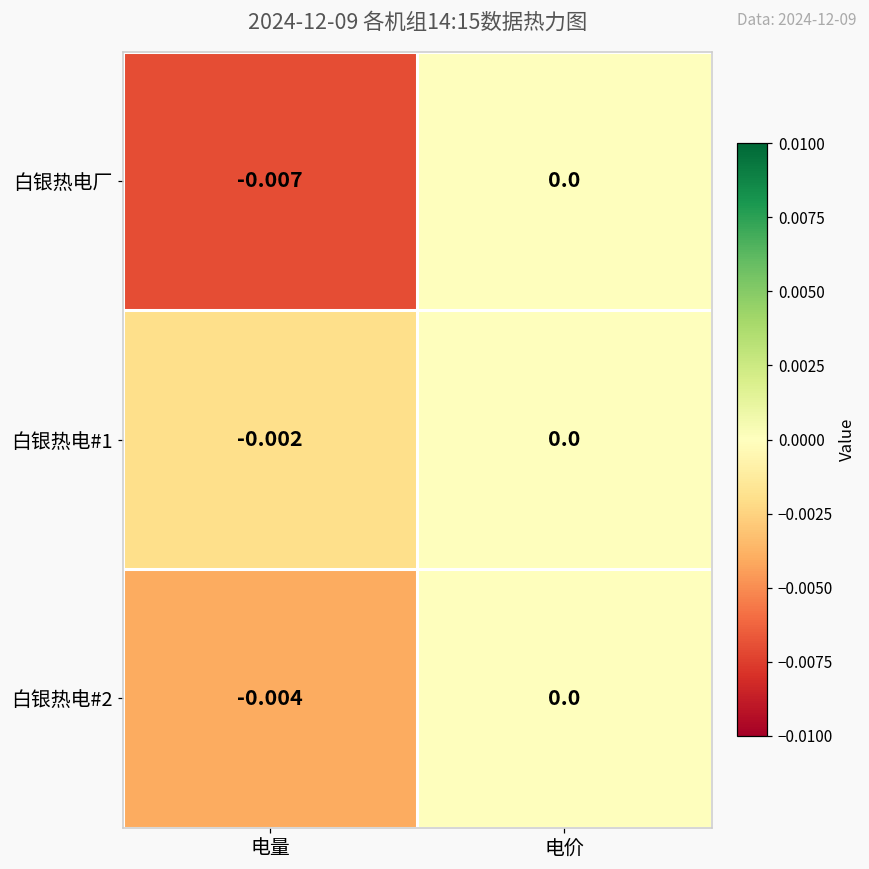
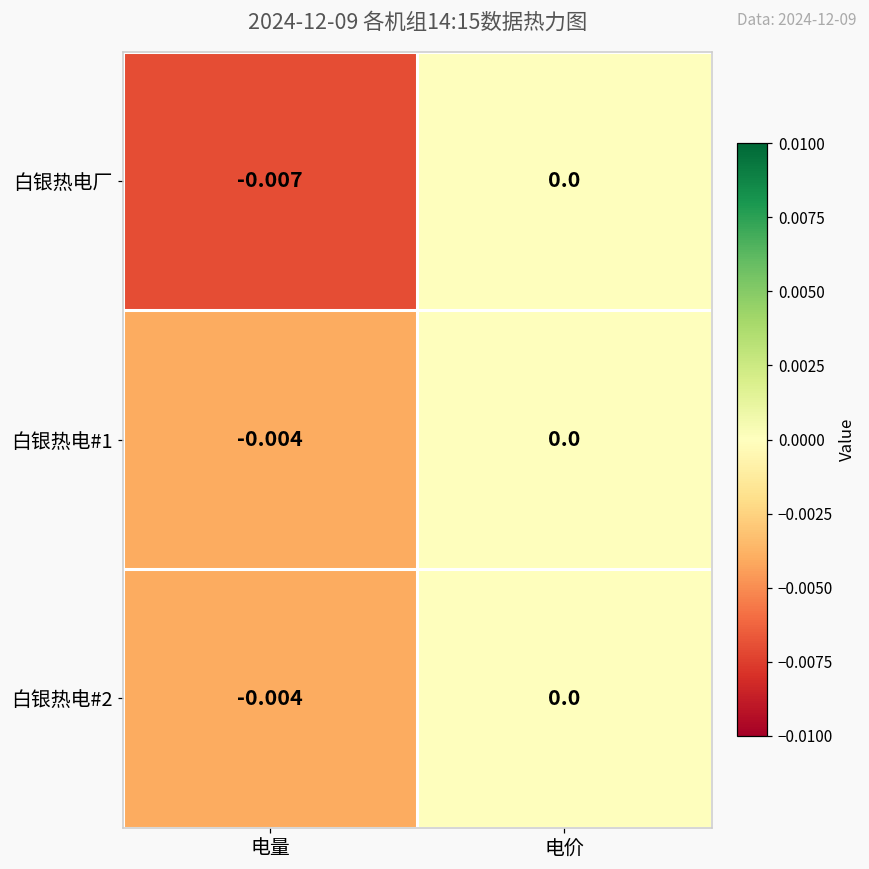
  {
    "白银热电厂": {
      "电量": -0.007,
      "电价": 0.0
    },
    "白银热电#1": {
-     "电量": -0.002,
+     "电量": -0.004,
      "电价": 0.0
    },
    "白银热电#2": {
      "电量": -0.004,
      "电价": 0.0
    }
  }
